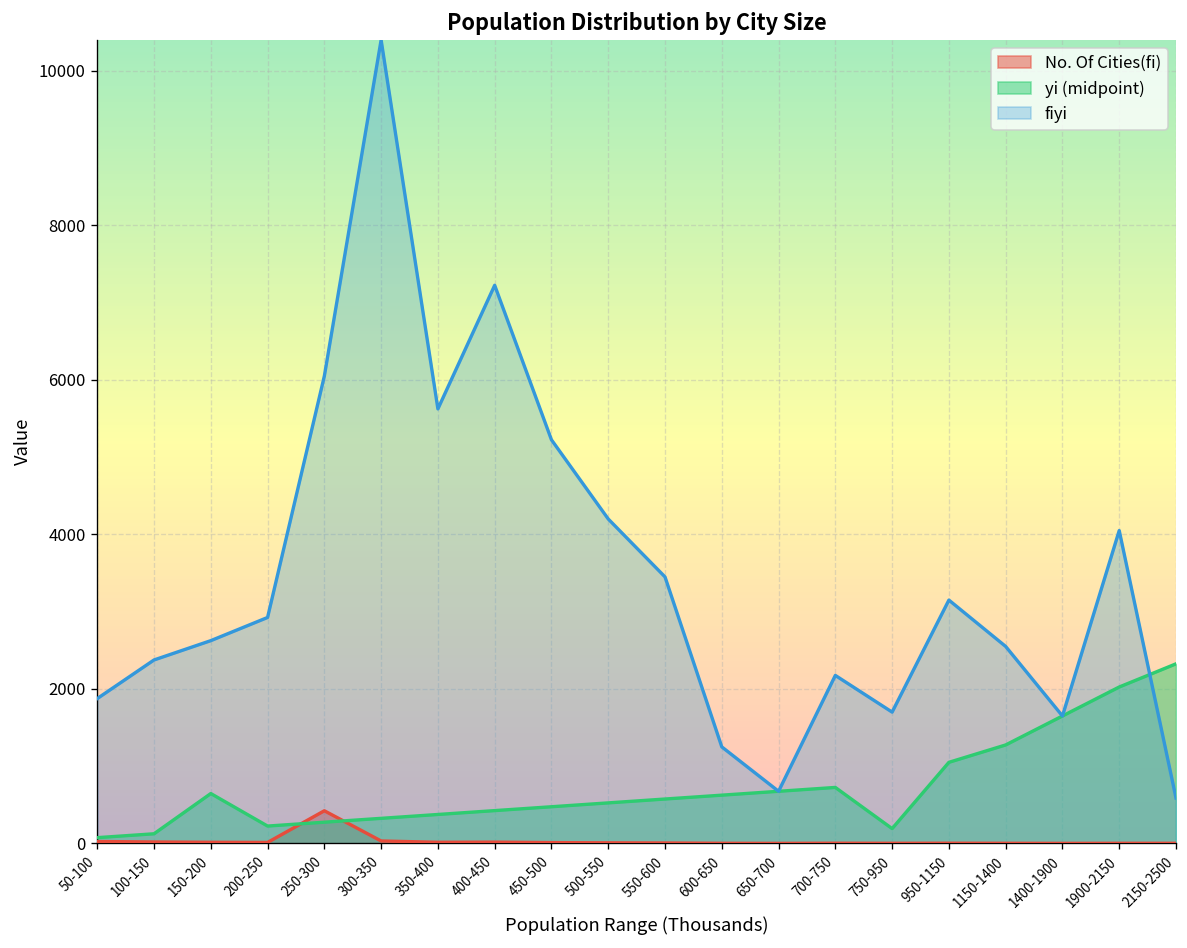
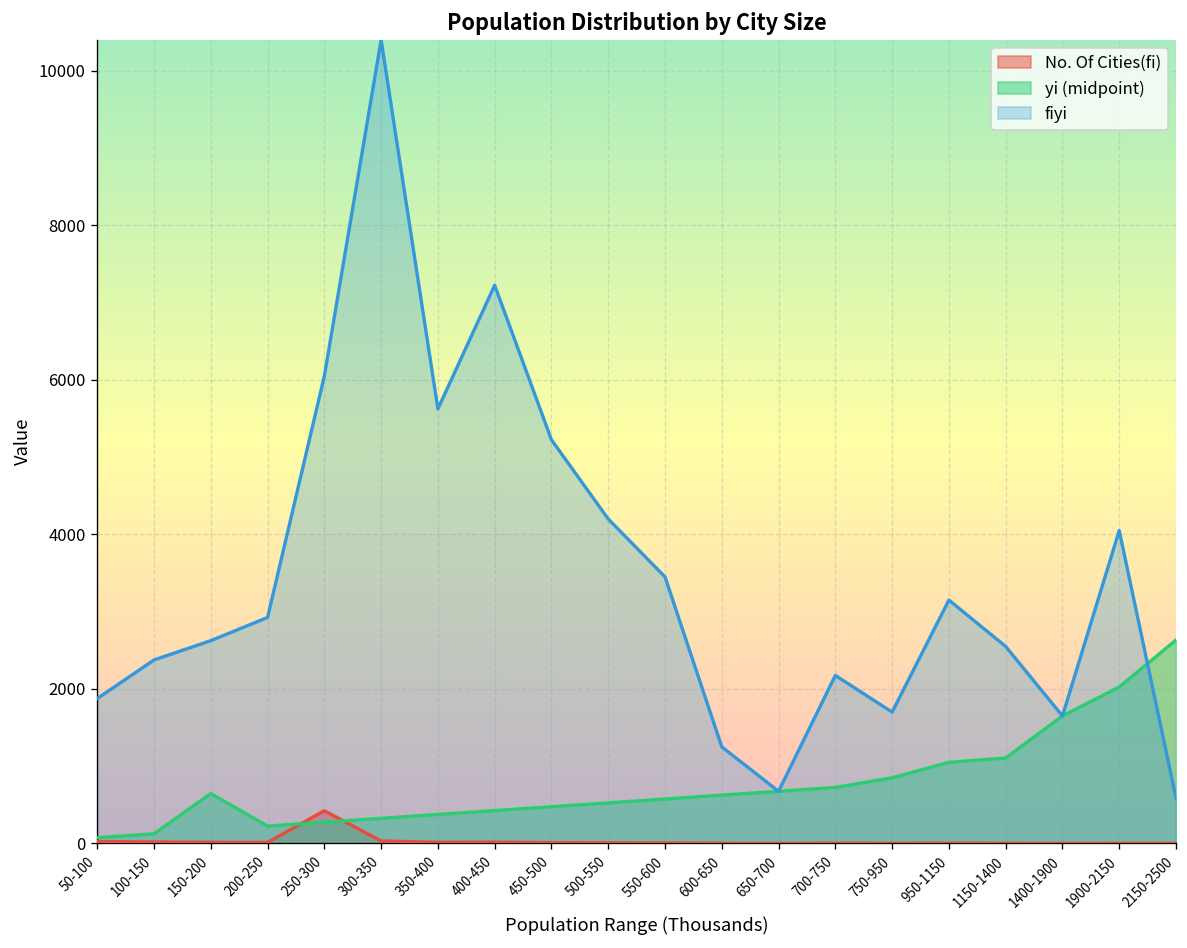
  {
    "No. Of Cities(fi)": {
      "50-100": 0,
      "100-150": 0,
      "150-200": 0,
      "200-250": 0,
      "250-300": 400,
      "300-350": 0,
      "350-400": 0,
      "400-450": 0,
      "450-500": 0,
      "500-550": 0,
      "550-600": 0,
      "600-650": 0,
      "650-700": 0,
      "700-750": 0,
      "750-950": 0,
      "950-1150": 0,
      "1150-1400": 0,
      "1400-1900": 0,
      "1900-2150": 0,
      "2150-2500": 0
    },
    "yi (midpoint)": {
      "50-100": 100,
      "100-150": 100,
      "150-200": 600,
      "200-250": 200,
      "250-300": 300,
      "300-350": 300,
      "350-400": 400,
      "400-450": 400,
      "450-500": 500,
      "500-550": 500,
      "550-600": 600,
      "600-650": 600,
      "700-750": 700,
-     "750-950": 200,
+     "750-950": 900,
      "950-1150": 1100,
-     "1150-1400": 1300,
+     "1150-1400": 1100,
      "1900-2150": 2000,
-     "2150-2500": 2300
+     "2150-2500": 2600
    },
    "fiyi": {
      "50-100": 1900,
      "100-150": 2400,
      "150-200": 2600,
      "200-250": 2900,
      "250-300": 6100,
      "300-350": 10400,
      "350-400": 5600,
      "400-450": 7200,
      "450-500": 5200,
      "500-550": 4200,
      "550-600": 3500,
      "600-650": 1300,
      "700-750": 2200,
      "750-950": 1700,
      "950-1150": 3200,
      "1150-1400": 2600,
      "1900-2150": 4100,
      "2150-2500": 600
    }
  }
